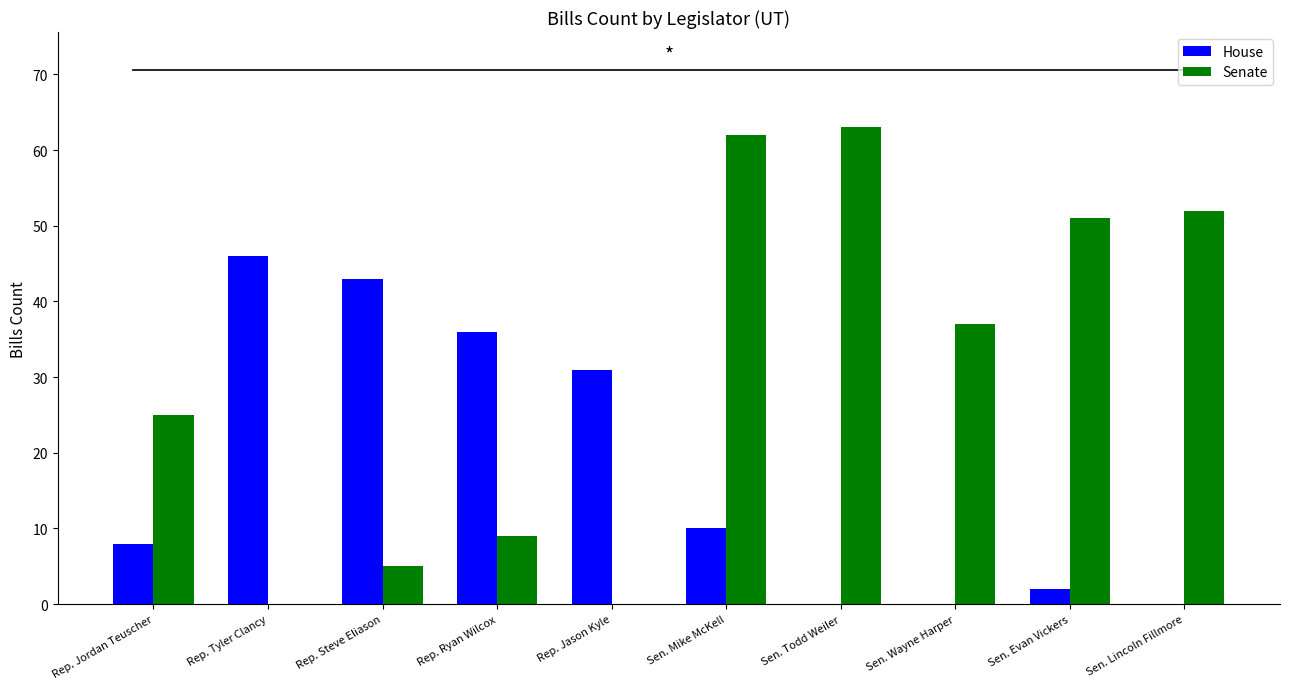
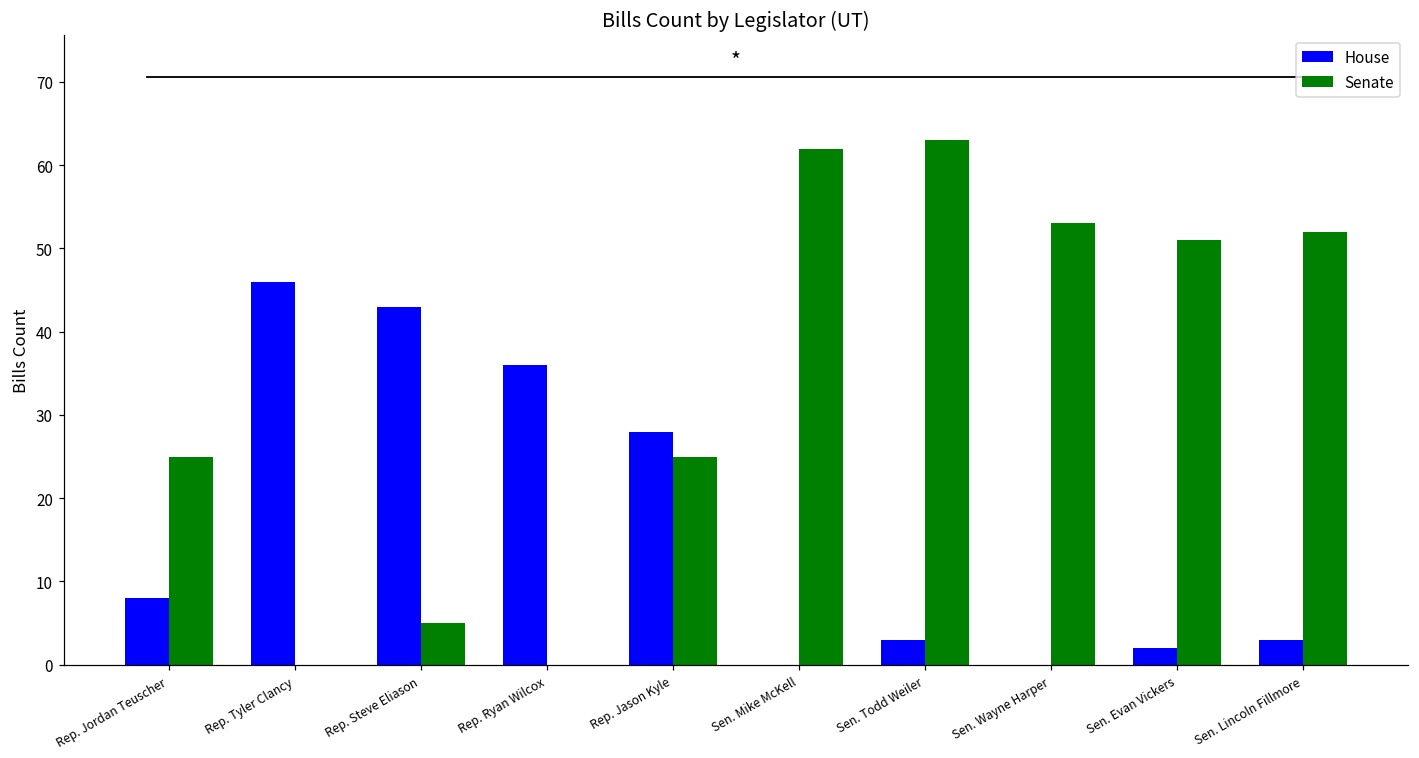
  {
    "House": {
      "Rep. Jordan Teuscher": 8,
      "Rep. Tyler Clancy": 46,
      "Rep. Steve Eliason": 43,
      "Rep. Ryan Wilcox": 36,
-     "Rep. Jason Kyle": 31,
-     "Sen. Mike McKell": 10,
-     "Sen. Todd Weiler": 0,
+     "Rep. Jason Kyle": 28,
+     "Sen. Mike McKell": 0,
+     "Sen. Todd Weiler": 3,
      "Sen. Wayne Harper": 0,
      "Sen. Evan Vickers": 2,
-     "Sen. Lincoln Fillmore": 0
+     "Sen. Lincoln Fillmore": 3
    },
    "Senate": {
      "Rep. Jordan Teuscher": 25,
      "Rep. Tyler Clancy": 0,
      "Rep. Steve Eliason": 5,
-     "Rep. Ryan Wilcox": 9,
-     "Rep. Jason Kyle": 0,
+     "Rep. Ryan Wilcox": 0,
+     "Rep. Jason Kyle": 25,
      "Sen. Mike McKell": 62,
      "Sen. Todd Weiler": 63,
-     "Sen. Wayne Harper": 37,
+     "Sen. Wayne Harper": 53,
      "Sen. Evan Vickers": 51,
      "Sen. Lincoln Fillmore": 52
    }
  }
